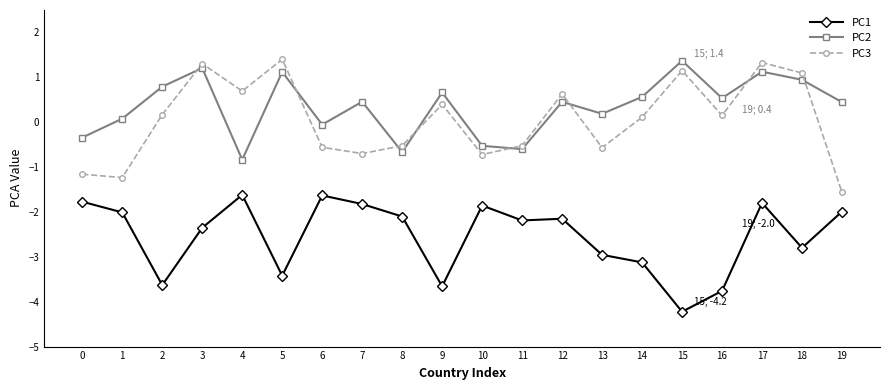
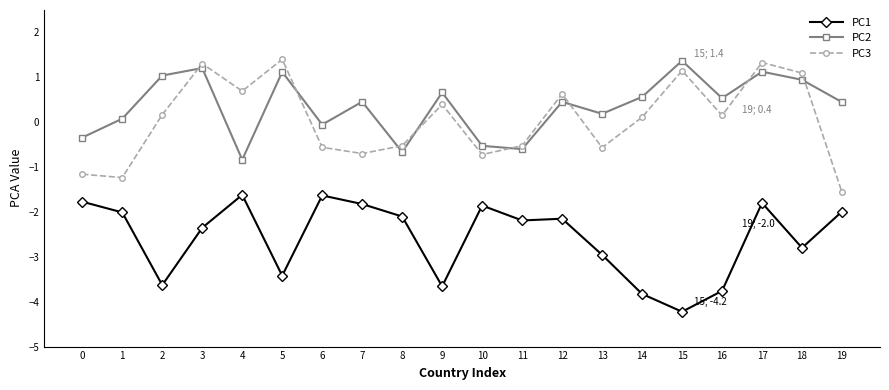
  {
    "PC1": {
      "0": -1.8,
      "1": -2.0,
      "2": -3.6,
      "3": -2.4,
      "4": -1.6,
      "5": -3.4,
      "6": -1.6,
      "7": -1.8,
      "8": -2.1,
      "9": -3.7,
      "10": -1.9,
      "11": -2.2,
      "12": -2.2,
      "13": -3.0,
-     "14": -3.1,
+     "14": -3.8,
      "18": -2.8,
      "19": -2.0
    },
    "PC2": {
      "0": -0.3,
      "1": 0.1,
-     "2": 0.8,
+     "2": 1.0,
      "3": 1.2,
      "4": -0.8,
      "5": 1.1,
      "6": -0.1,
      "7": 0.5,
      "8": -0.7,
      "9": 0.7,
      "10": -0.5,
      "11": -0.6,
      "12": 0.5,
      "13": 0.2,
      "14": 0.6,
      "16": 0.5,
      "17": 1.1,
      "18": 0.9,
      "19": 0.4
    },
    "PC3": {
      "0": -1.2,
      "1": -1.2,
      "2": 0.2,
      "3": 1.3,
      "4": 0.7,
      "5": 1.4,
      "6": -0.6,
      "7": -0.7,
      "8": -0.5,
      "9": 0.4,
      "10": -0.7,
      "11": -0.5,
      "12": 0.6,
      "13": -0.6,
      "14": 0.1,
      "15": 1.1,
      "17": 1.3,
      "18": 1.1,
      "19": -1.6
    }
  }
